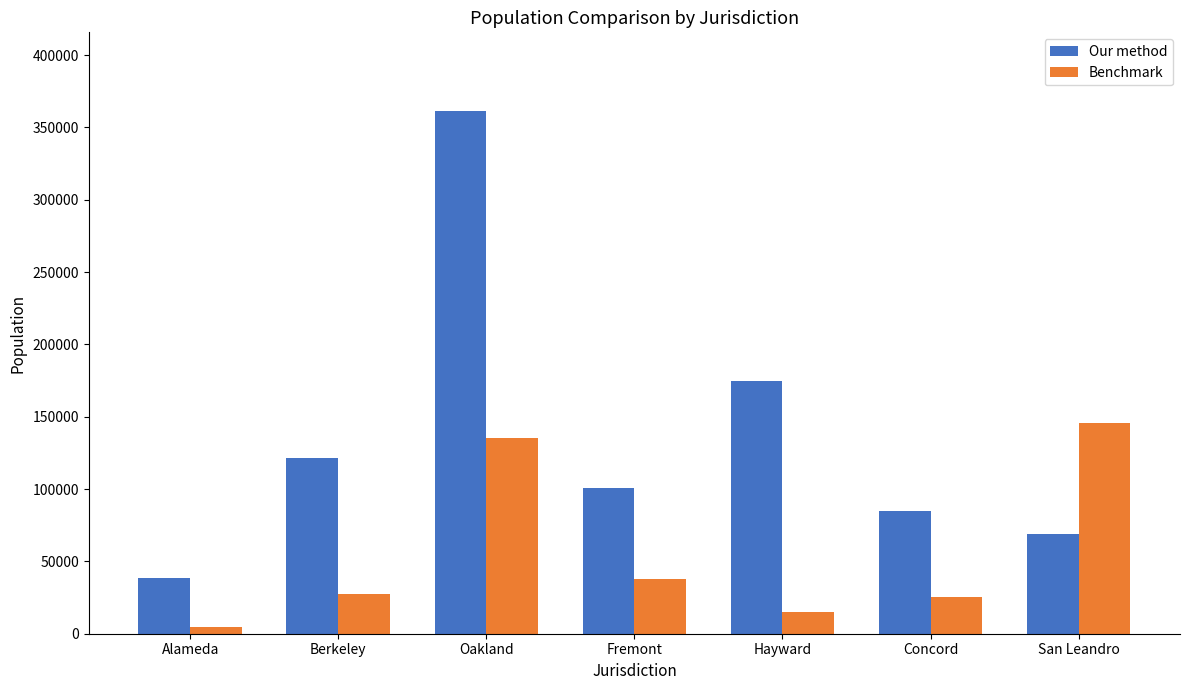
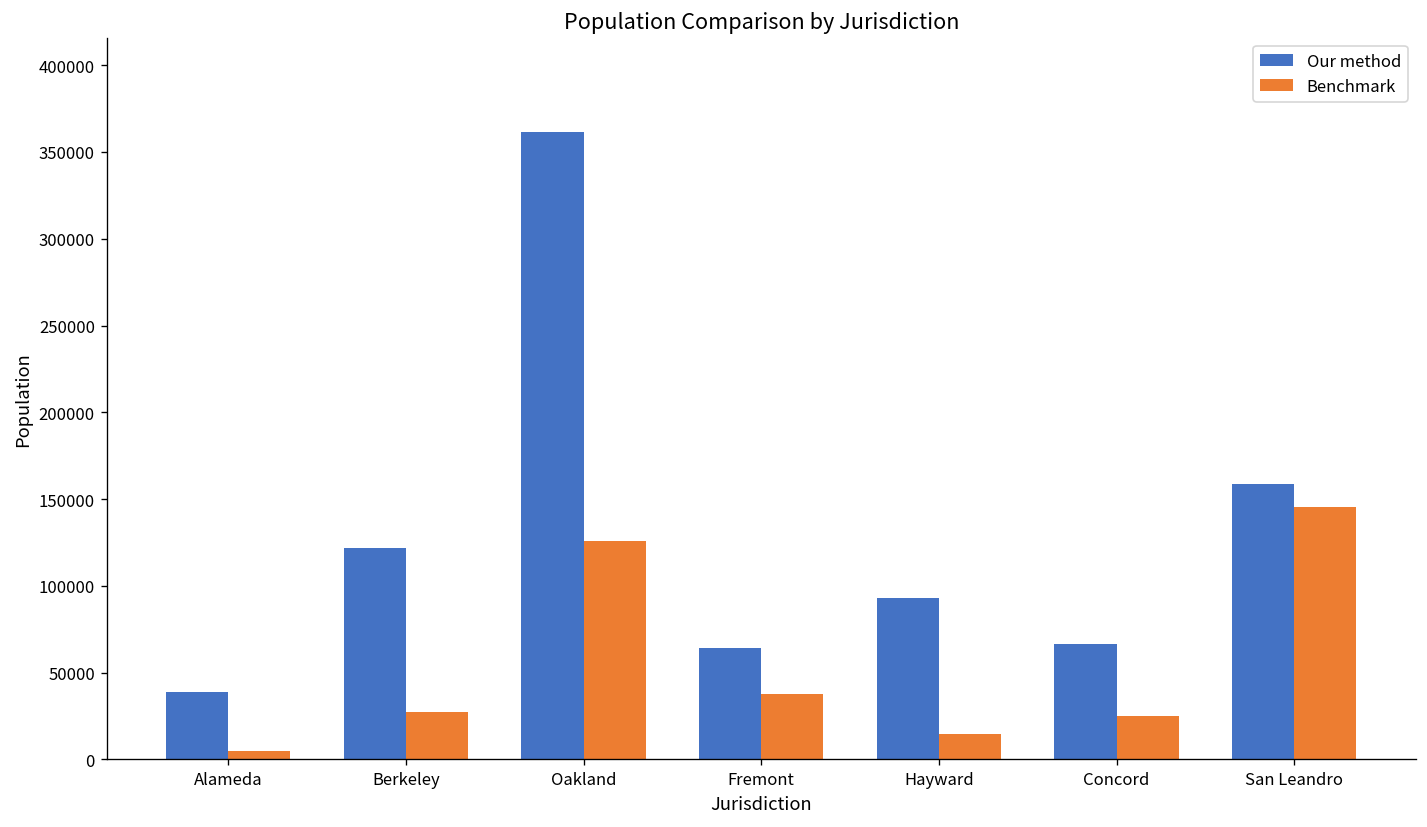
  {
    "Our method": {
      "Alameda": 39000,
      "Berkeley": 122000,
      "Oakland": 362000,
-     "Fremont": 101000,
-     "Hayward": 175000,
-     "Concord": 85000,
-     "San Leandro": 69000
+     "Fremont": 64000,
+     "Hayward": 93000,
+     "Concord": 66000,
+     "San Leandro": 159000
    },
    "Benchmark": {
      "Alameda": 5000,
      "Berkeley": 27000,
-     "Oakland": 135000,
+     "Oakland": 126000,
      "Fremont": 38000,
      "Hayward": 15000,
      "Concord": 25000,
      "San Leandro": 146000
    }
  }
